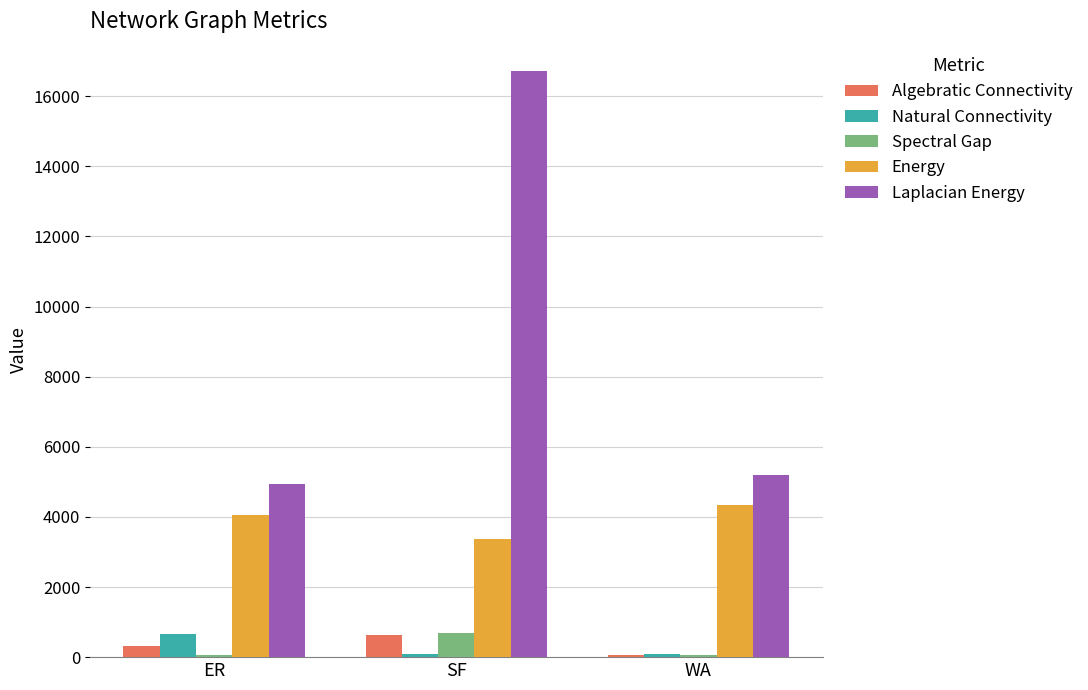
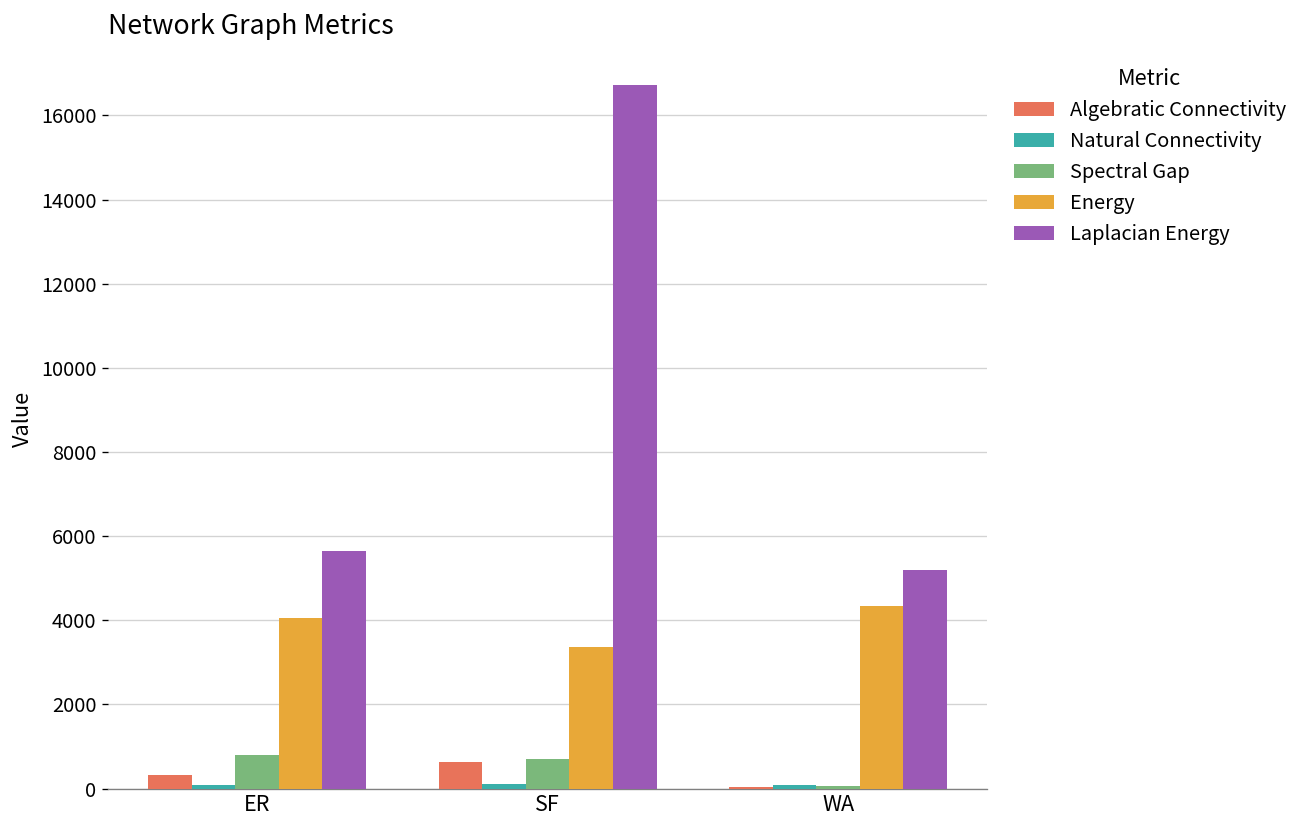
  {
    "Algebratic Connectivity": {
      "ER": 300,
      "SF": 600
    },
    "Natural Connectivity": {
-     "ER": 700,
+     "ER": 100,
      "SF": 100,
      "WA": 100
    },
    "Spectral Gap": {
-     "ER": 100,
+     "ER": 800,
      "SF": 700
    },
    "Energy": {
      "ER": 4100,
      "SF": 3400,
      "WA": 4300
    },
    "Laplacian Energy": {
-     "ER": 4900,
+     "ER": 5700,
      "SF": 16700,
      "WA": 5200
    }
  }
